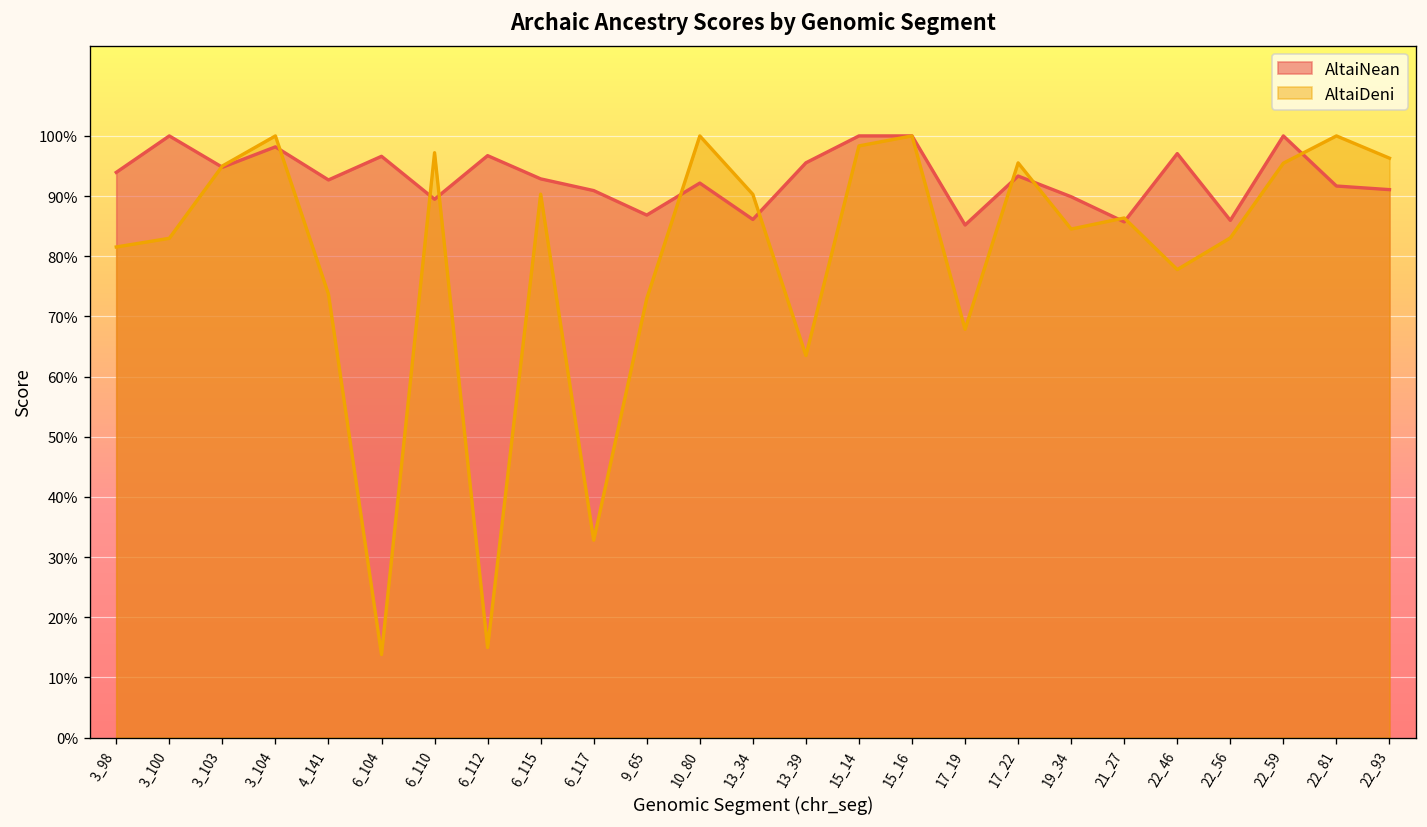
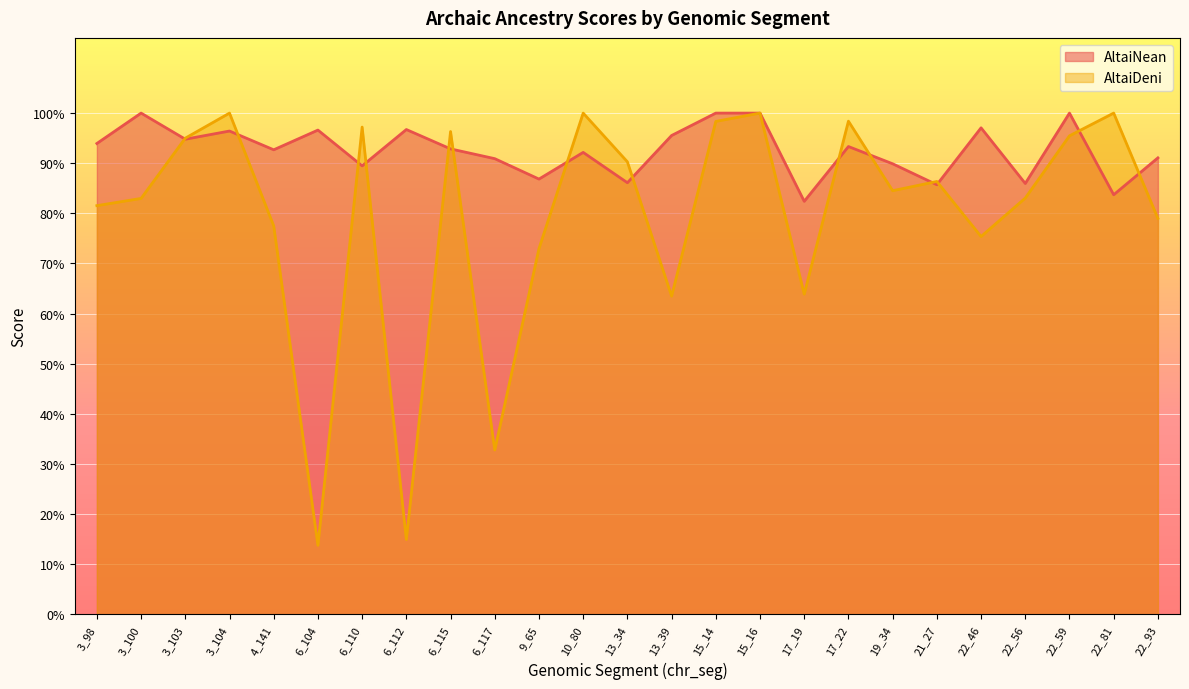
  {
    "AltaiNean": {
      "3_98": "94%",
      "3_100": "100%",
-     "3_104": "98%",
+     "3_104": "96%",
      "4_141": "93%",
      "6_104": "97%",
      "6_110": "89%",
      "6_112": "97%",
      "6_115": "93%",
      "6_117": "91%",
      "9_65": "87%",
      "10_80": "92%",
      "13_34": "86%",
      "13_39": "96%",
      "15_14": "100%",
-     "17_19": "85%",
+     "17_19": "82%",
      "17_22": "93%",
      "19_34": "90%",
      "21_27": "86%",
      "22_46": "97%",
      "22_56": "86%",
      "22_59": "100%",
-     "22_81": "92%",
+     "22_81": "84%",
      "22_93": "91%"
    },
    "AltaiDeni": {
      "3_98": "82%",
      "3_100": "83%",
      "3_104": "100%",
-     "4_141": "74%",
+     "4_141": "78%",
      "6_104": "14%",
      "6_110": "97%",
      "6_112": "15%",
-     "6_115": "90%",
+     "6_115": "96%",
      "6_117": "33%",
      "9_65": "73%",
      "10_80": "100%",
      "13_34": "90%",
      "13_39": "63%",
      "15_14": "98%",
-     "17_19": "68%",
-     "17_22": "96%",
+     "17_19": "64%",
+     "17_22": "98%",
      "19_34": "85%",
      "21_27": "86%",
-     "22_46": "78%",
+     "22_46": "75%",
      "22_56": "83%",
      "22_59": "95%",
      "22_81": "100%",
-     "22_93": "96%"
+     "22_93": "79%"
    }
  }
